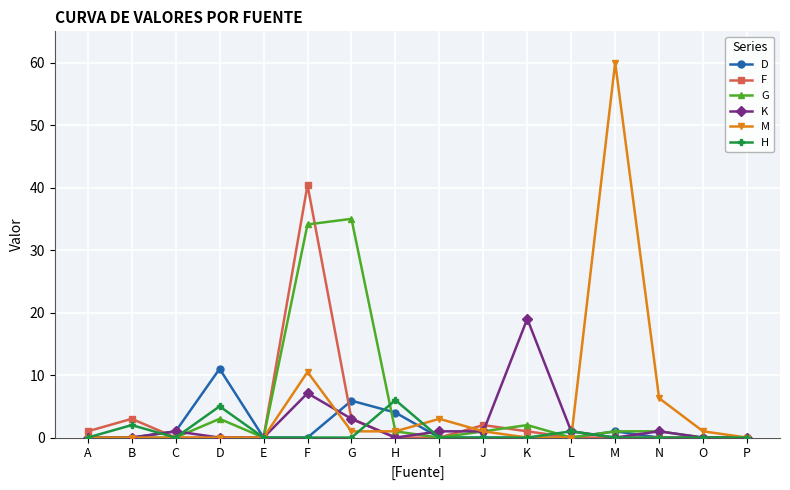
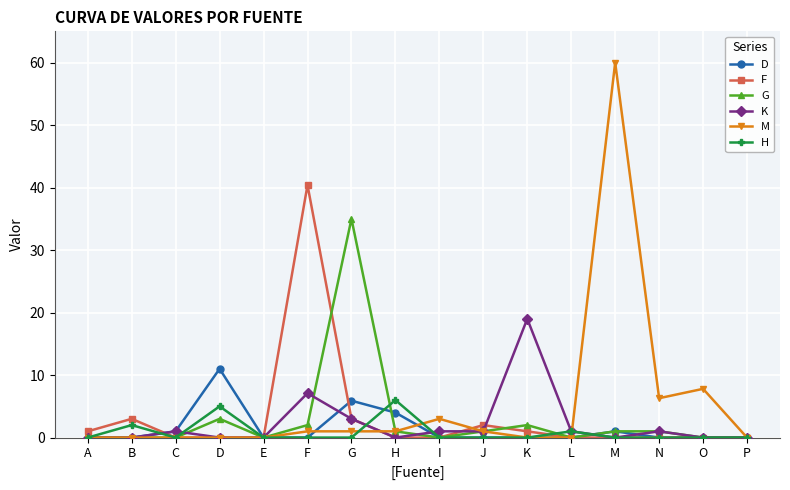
  {
    "D": {
      "D": 11,
      "G": 6,
      "H": 4
    },
    "F": {
      "A": 1,
      "B": 3,
      "F": 40,
      "J": 2,
      "K": 1
    },
    "G": {
      "D": 3,
-     "F": 34,
+     "F": 2,
      "G": 35,
      "K": 2
    },
    "K": {
      "F": 7,
      "I": 1,
      "K": 19
    },
    "M": {
-     "F": 11,
+     "F": 1,
      "G": 1,
      "I": 3,
      "M": 60,
      "N": 6,
-     "O": 1
+     "O": 8
    },
    "H": {
      "B": 2,
      "D": 5,
      "G": 0,
      "H": 6
    }
  }
